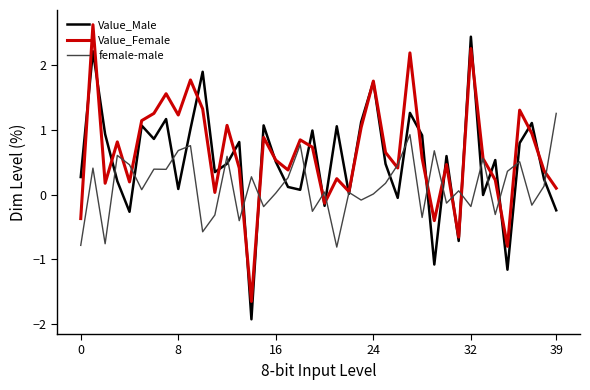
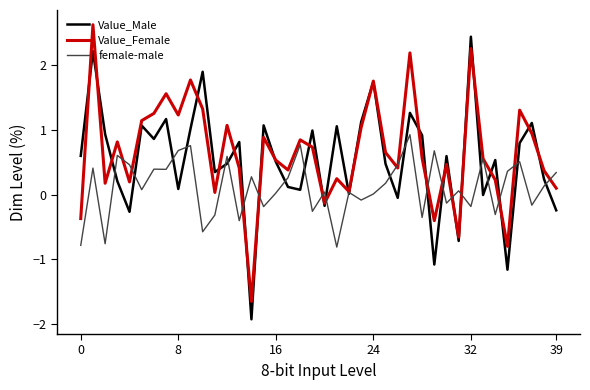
  {
    "Value_Male": {
-     "0": 0.3,
+     "0": 0.6,
      "8": 0.1,
      "32": 2.4,
      "39": -0.2
    },
    "Value_Female": {
      "0": -0.4,
      "8": 1.2,
      "32": 2.3,
      "39": 0.1
    },
    "female-male": {
      "0": -0.8,
      "8": 0.7,
      "16": 0.0,
      "24": 0.0,
      "32": -0.2,
-     "39": 1.3
+     "39": 0.3
    }
  }
